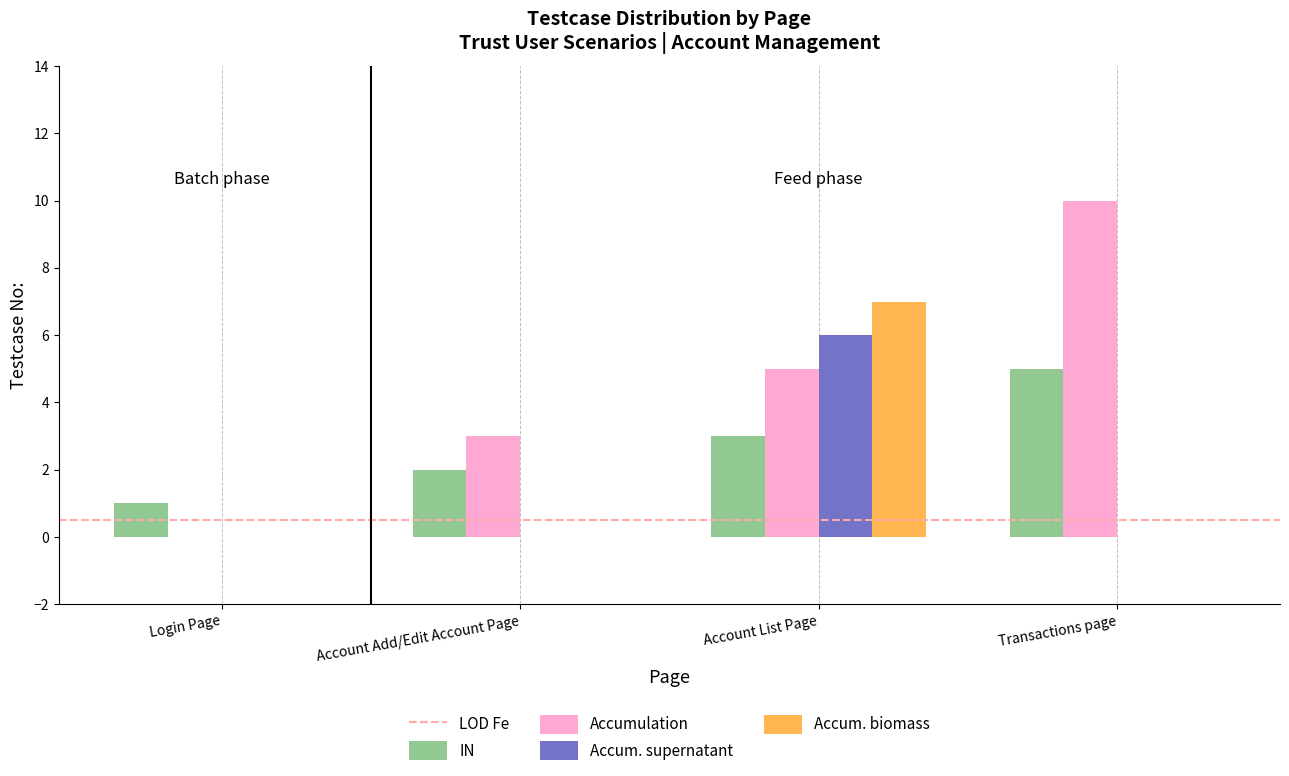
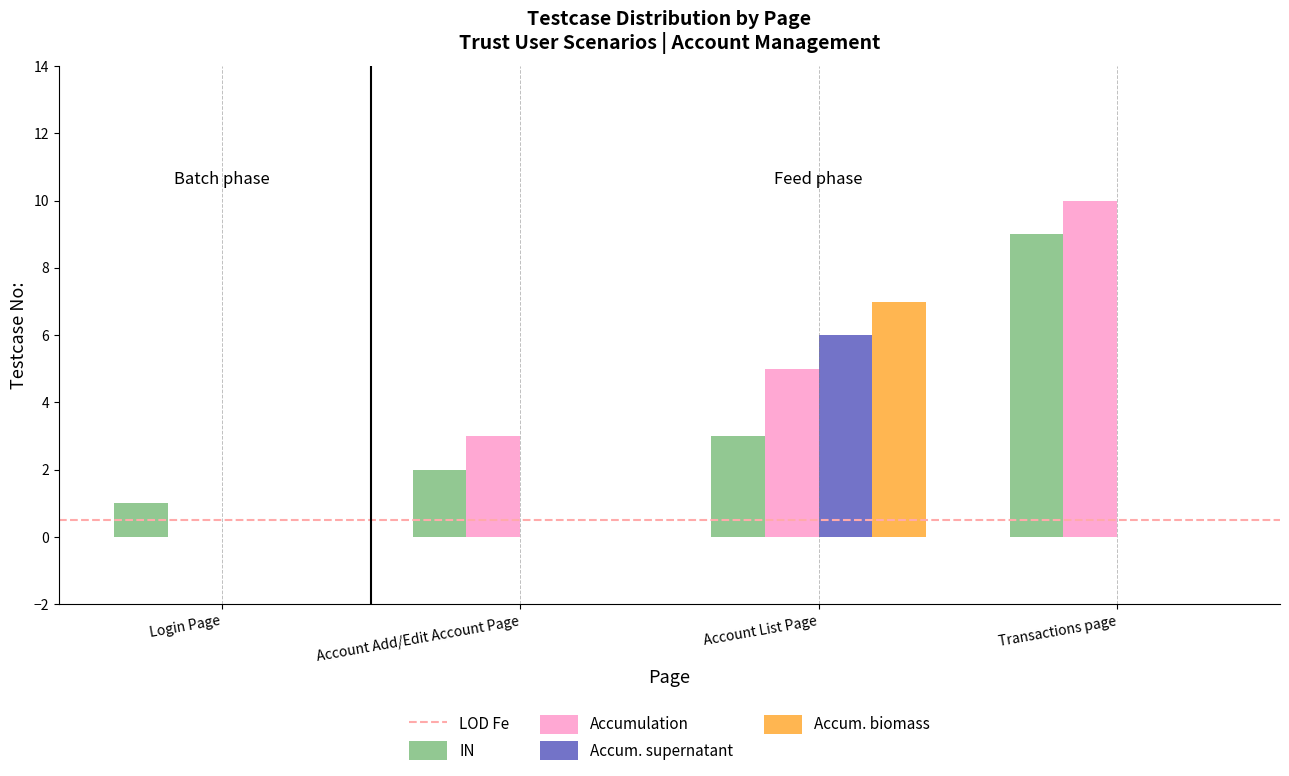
  {
    "IN": {
      "Login Page": 1,
      "Account Add/Edit Account Page": 2,
      "Account List Page": 3,
-     "Transactions page": 5
+     "Transactions page": 9
    },
    "Accumulation": {
      "Login Page": 0,
      "Account Add/Edit Account Page": 3,
      "Account List Page": 5,
      "Transactions page": 10
    },
    "Accum. supernatant": {
      "Login Page": 0,
      "Account Add/Edit Account Page": 0,
      "Account List Page": 6,
      "Transactions page": 0
    },
    "Accum. biomass": {
      "Login Page": 0,
      "Account Add/Edit Account Page": 0,
      "Account List Page": 7,
      "Transactions page": 0
    }
  }
